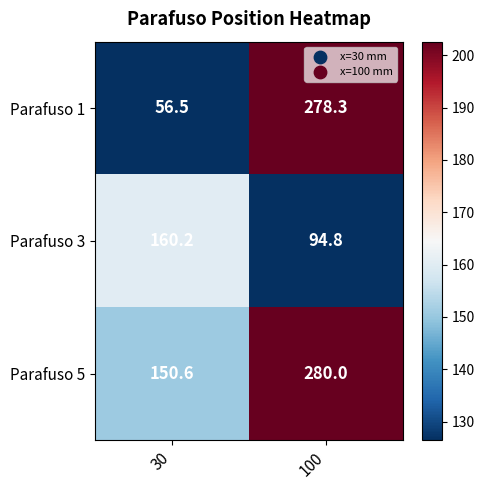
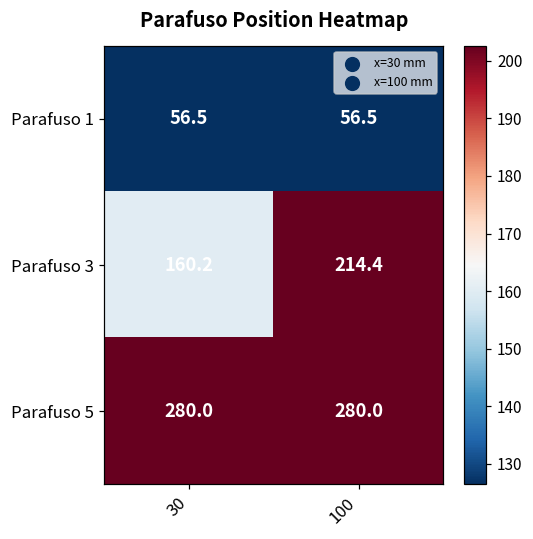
  {
    "Parafuso 1": {
      "30": 56.5,
-     "100": 278.3
+     "100": 56.5
    },
    "Parafuso 3": {
-     "100": 94.8
+     "100": 214.4
    },
    "Parafuso 5": {
-     "30": 150.6,
+     "30": 280.0,
      "100": 280.0
    }
  }
